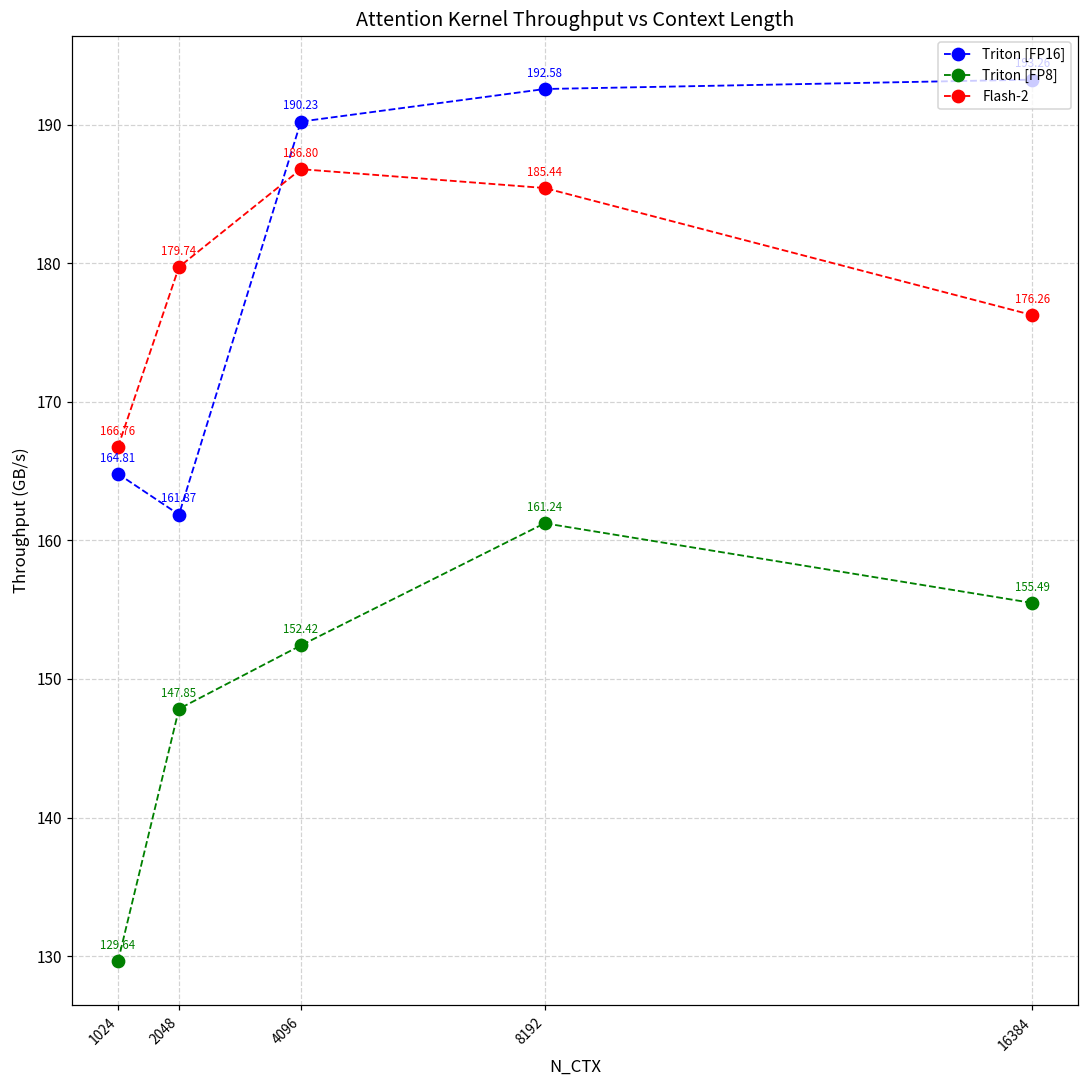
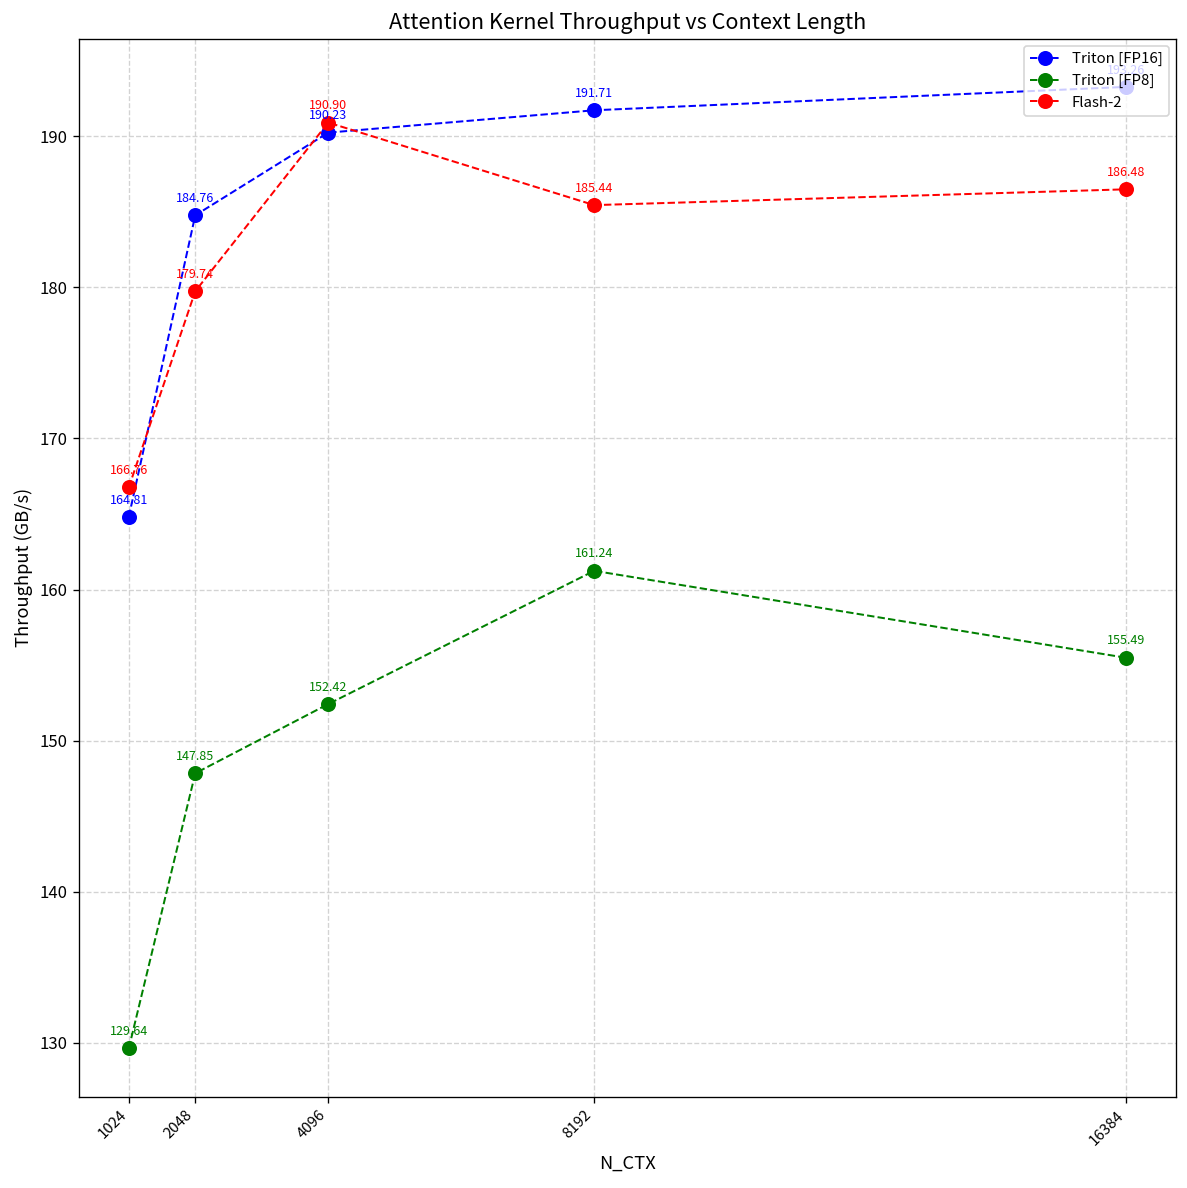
  {
    "Triton [FP16]": {
      "1024": 164.81,
-     "2048": 161.87,
+     "2048": 184.76,
      "4096": 190.23,
-     "8192": 192.58
+     "8192": 191.71
    },
    "Triton [FP8]": {
      "1024": 129.64,
      "2048": 147.85,
      "4096": 152.42,
      "8192": 161.24,
      "16384": 155.49
    },
    "Flash-2": {
      "1024": 166.76,
      "2048": 179.74,
-     "4096": 186.80,
+     "4096": 190.90,
      "8192": 185.44,
-     "16384": 176.26
+     "16384": 186.48
    }
  }
